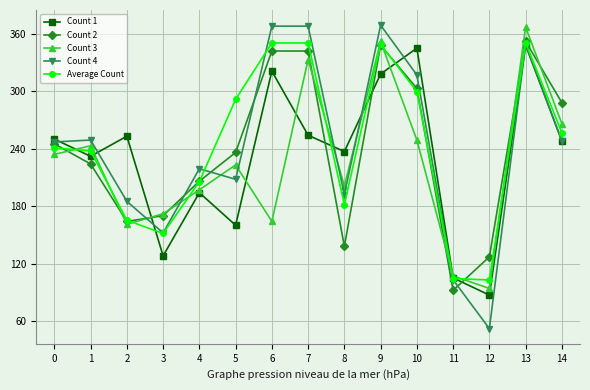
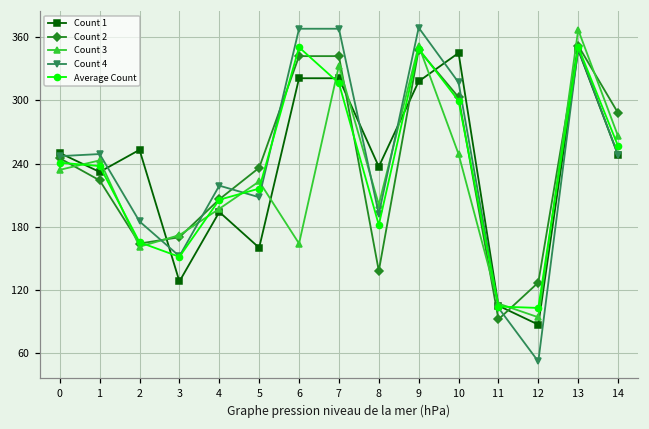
  {
    "Count 1": {
      "0": 250,
      "1": 230,
      "2": 250,
      "3": 130,
      "4": 190,
      "5": 160,
      "6": 320,
-     "7": 250,
+     "7": 320,
      "8": 240,
      "9": 320,
      "10": 350,
      "12": 90
    },
    "Count 3": {
      "0": 230,
      "1": 240,
      "2": 160,
      "4": 200,
      "5": 220,
      "6": 160,
      "7": 330,
      "8": 200,
      "9": 350,
      "10": 250,
      "12": 90,
      "13": 370,
      "14": 270
    },
    "Average Count": {
      "0": 240,
      "1": 240,
-     "5": 290,
+     "5": 220,
      "6": 350,
-     "7": 350,
+     "7": 320,
      "8": 180,
      "10": 300,
      "12": 100,
      "14": 260
    }
  }
